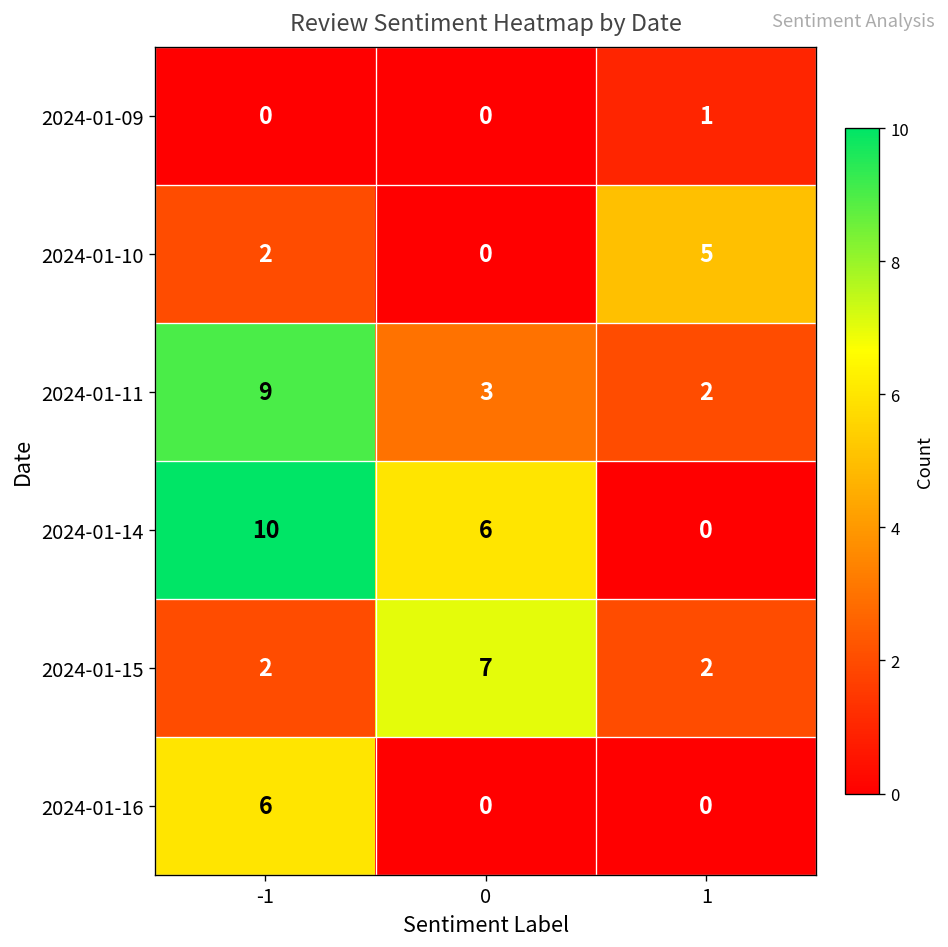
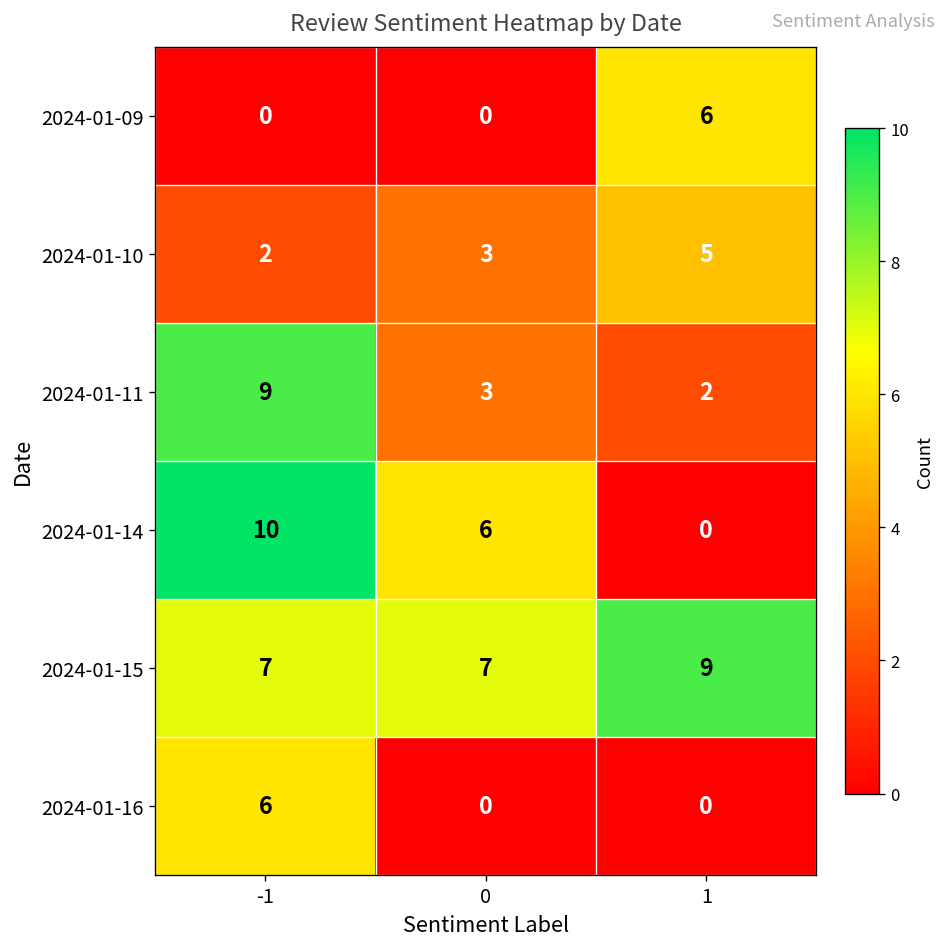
  {
    "2024-01-09": {
      "-1": 0,
      "0": 0,
-     "1": 1
+     "1": 6
    },
    "2024-01-10": {
      "-1": 2,
-     "0": 0,
+     "0": 3,
      "1": 5
    },
    "2024-01-11": {
      "-1": 9,
      "0": 3,
      "1": 2
    },
    "2024-01-14": {
      "-1": 10,
      "0": 6,
      "1": 0
    },
    "2024-01-15": {
-     "-1": 2,
+     "-1": 7,
      "0": 7,
-     "1": 2
+     "1": 9
    },
    "2024-01-16": {
      "-1": 6,
      "0": 0,
      "1": 0
    }
  }
